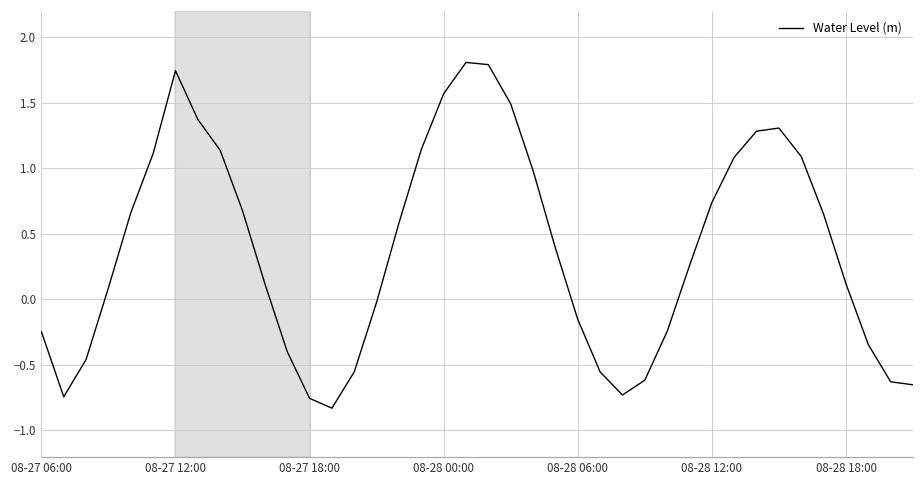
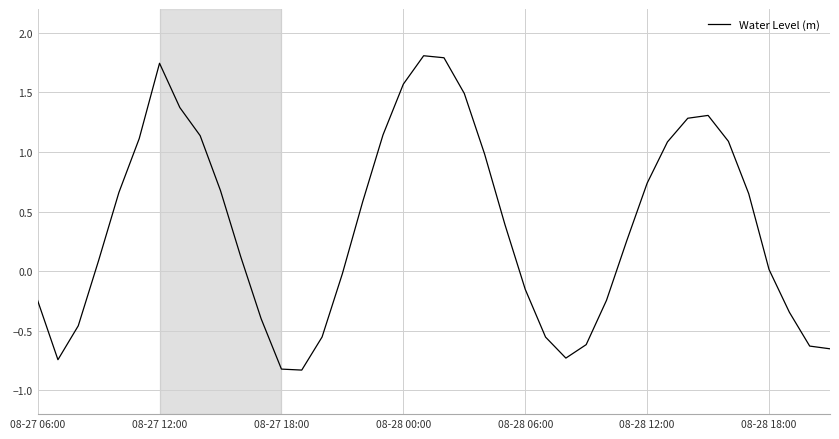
  {
    "08-27 06:00": -0.25,
    "08-27 12:00": 1.74,
-   "08-27 18:00": -0.76,
+   "08-27 18:00": -0.82,
    "08-28 00:00": 1.57,
    "08-28 06:00": -0.15,
    "08-28 12:00": 0.74,
-   "08-28 18:00": 0.12
+   "08-28 18:00": 0.01
  }
